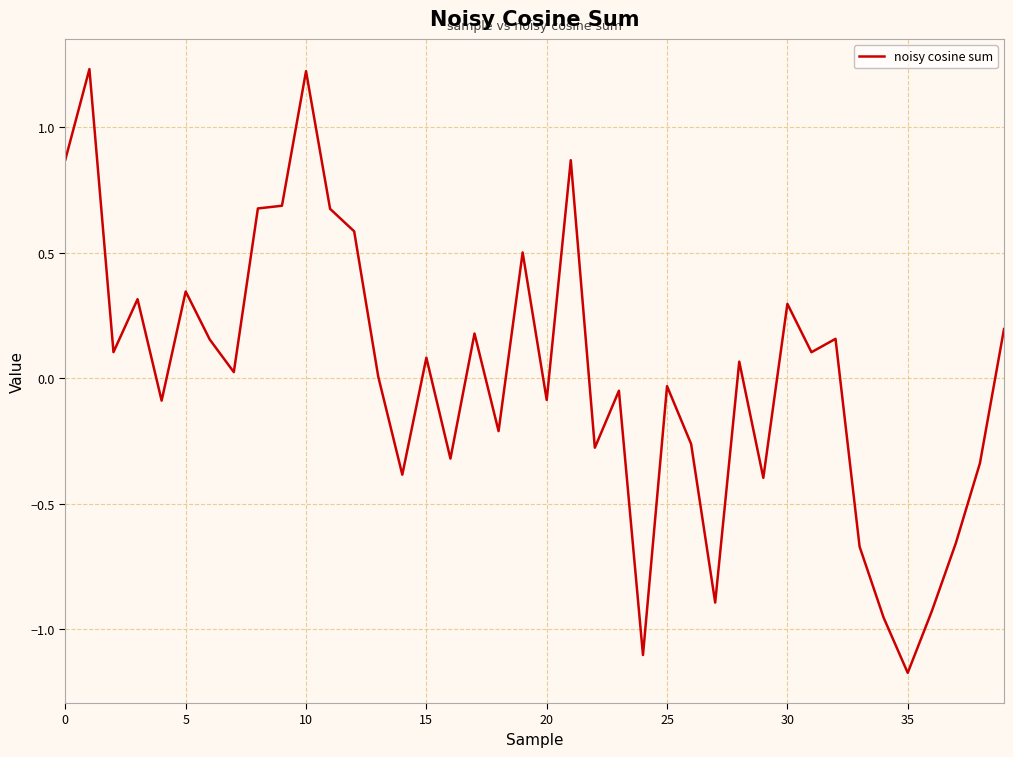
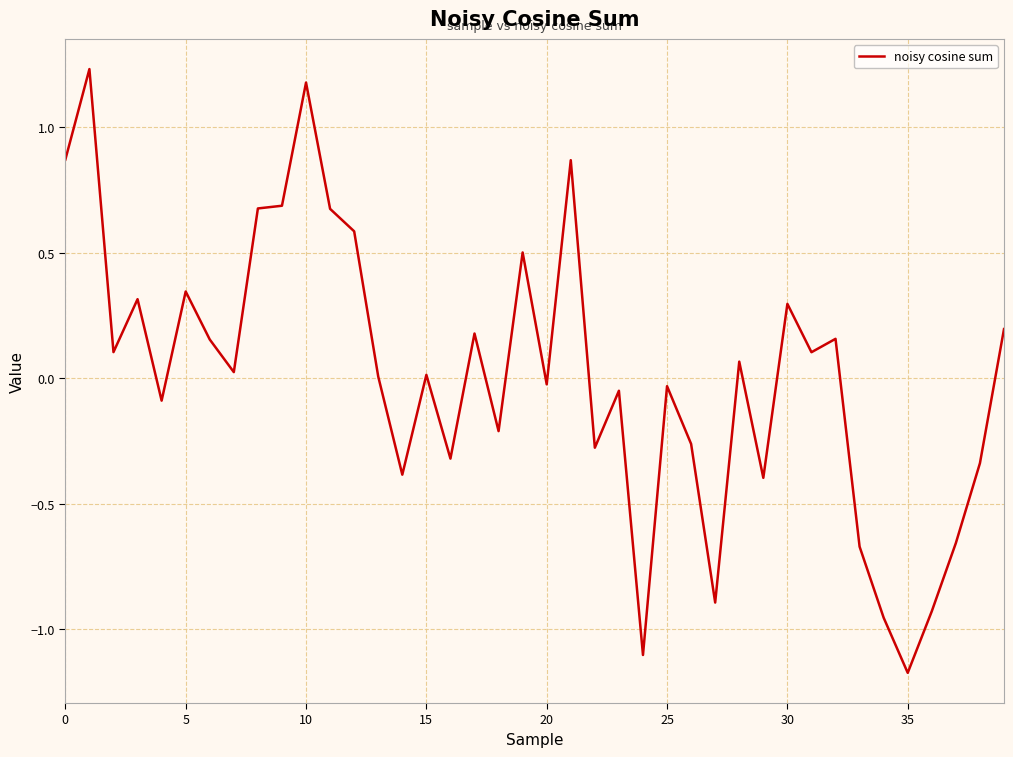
  {
    "0": 0.87,
    "5": 0.35,
-   "10": 1.22,
-   "15": 0.08,
-   "20": -0.09,
+   "10": 1.18,
+   "15": 0.01,
+   "20": -0.02,
    "25": -0.03,
    "30": 0.30,
    "35": -1.18
  }
